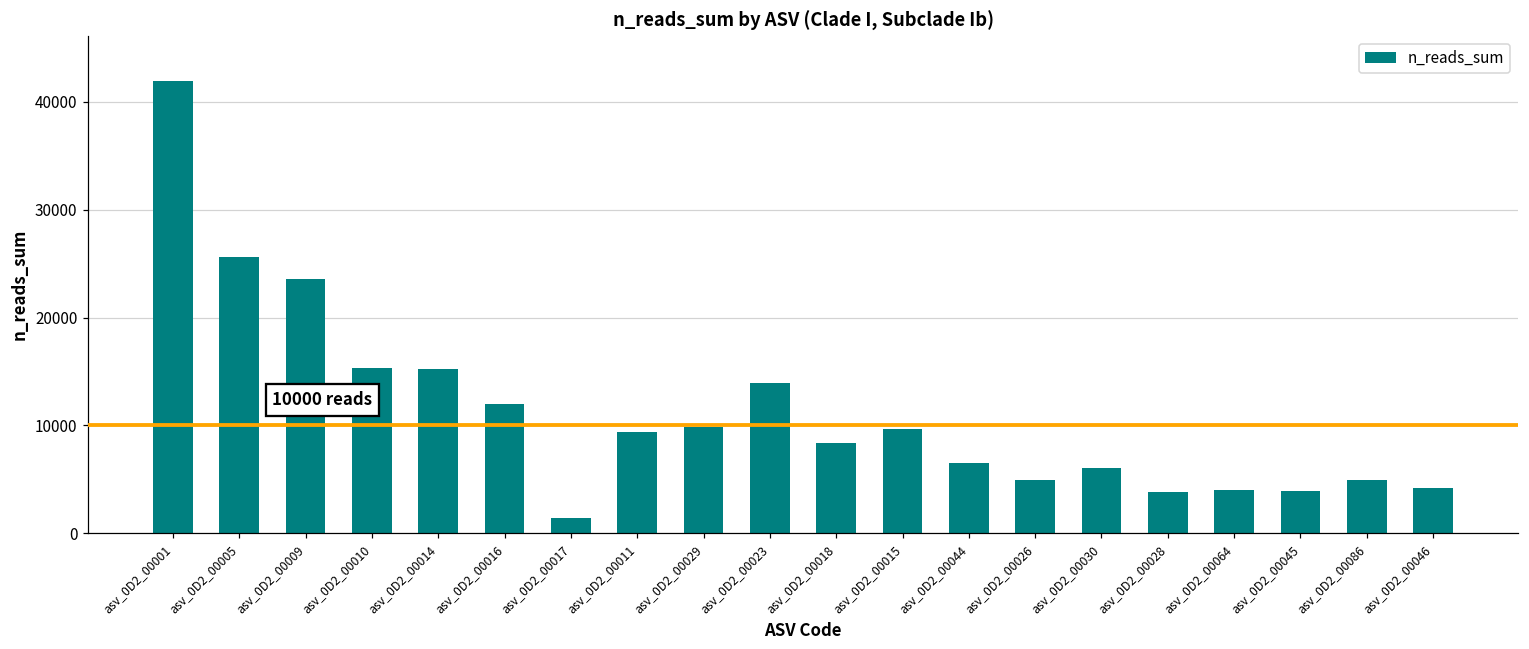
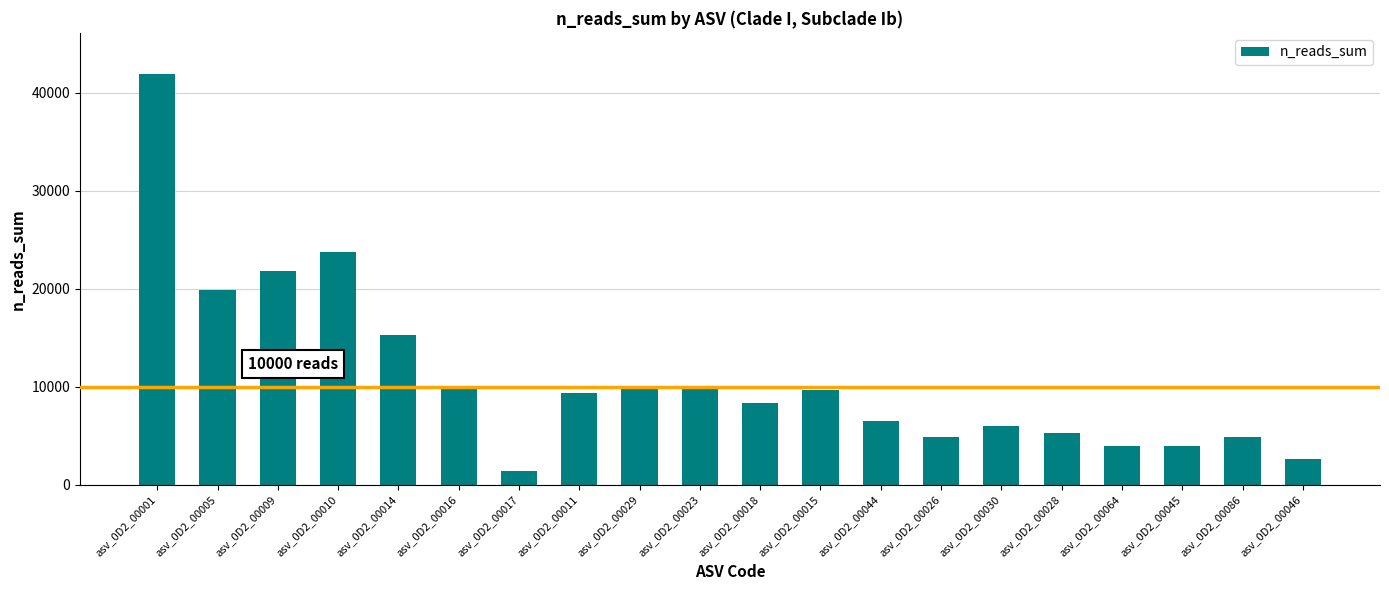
  {
    "asv_0D2_00001": 42000,
-   "asv_0D2_00005": 26000,
-   "asv_0D2_00009": 24000,
-   "asv_0D2_00010": 15000,
+   "asv_0D2_00005": 20000,
+   "asv_0D2_00009": 22000,
+   "asv_0D2_00010": 24000,
    "asv_0D2_00014": 15000,
-   "asv_0D2_00016": 12000,
+   "asv_0D2_00016": 10000,
    "asv_0D2_00017": 1000,
    "asv_0D2_00011": 9000,
    "asv_0D2_00029": 10000,
-   "asv_0D2_00023": 14000,
+   "asv_0D2_00023": 10000,
    "asv_0D2_00018": 8000,
    "asv_0D2_00015": 10000,
    "asv_0D2_00044": 6000,
    "asv_0D2_00026": 5000,
    "asv_0D2_00030": 6000,
-   "asv_0D2_00028": 4000,
+   "asv_0D2_00028": 5000,
    "asv_0D2_00064": 4000,
    "asv_0D2_00045": 4000,
    "asv_0D2_00086": 5000,
-   "asv_0D2_00046": 4000
+   "asv_0D2_00046": 3000
  }
